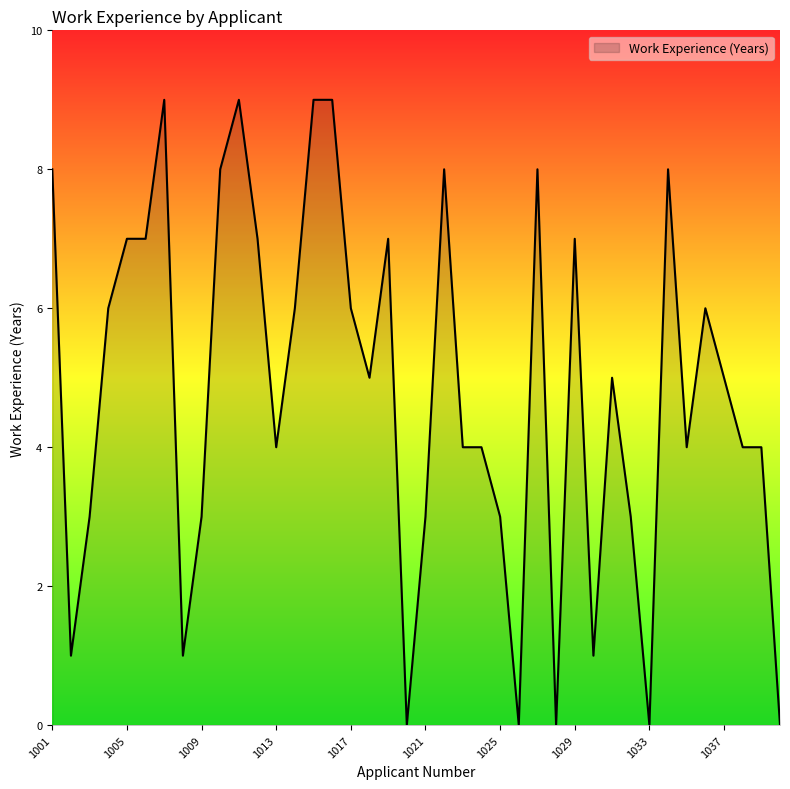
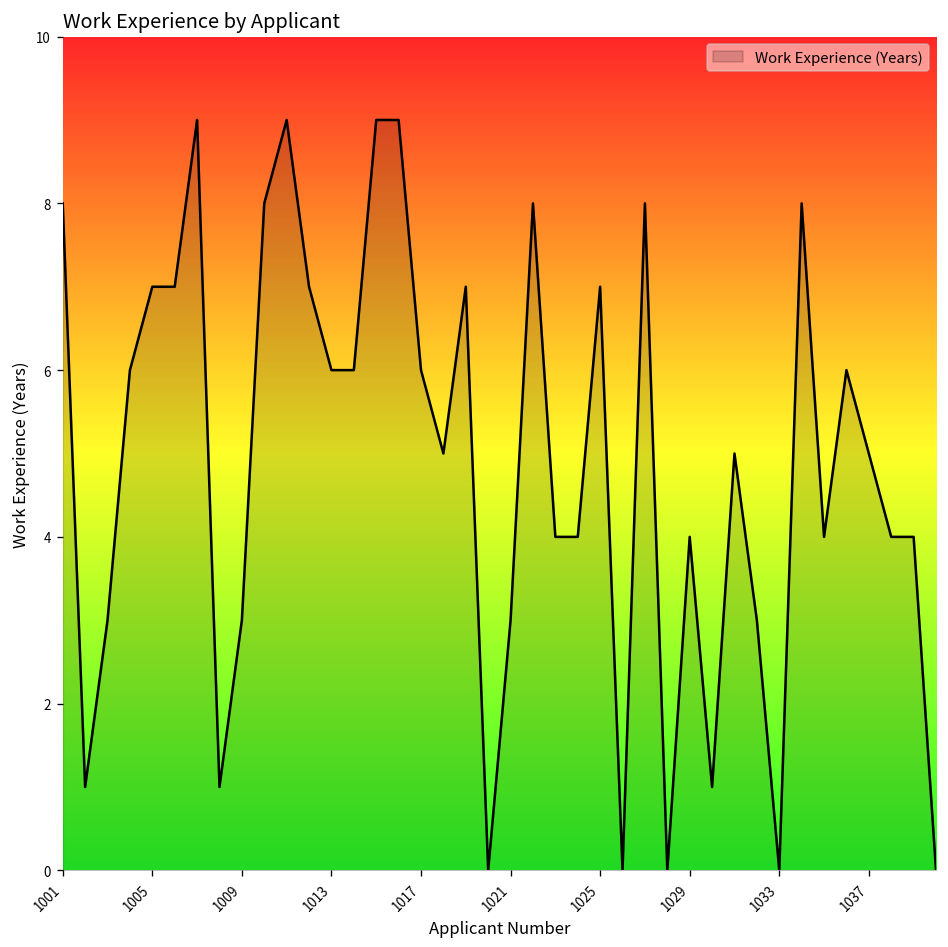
  {
    "1001": 8,
    "1005": 7,
    "1009": 3,
-   "1013": 4,
+   "1013": 6,
    "1017": 6,
    "1021": 3,
-   "1025": 3,
-   "1029": 7,
+   "1025": 7,
+   "1029": 4,
    "1033": 0,
    "1037": 5
  }
